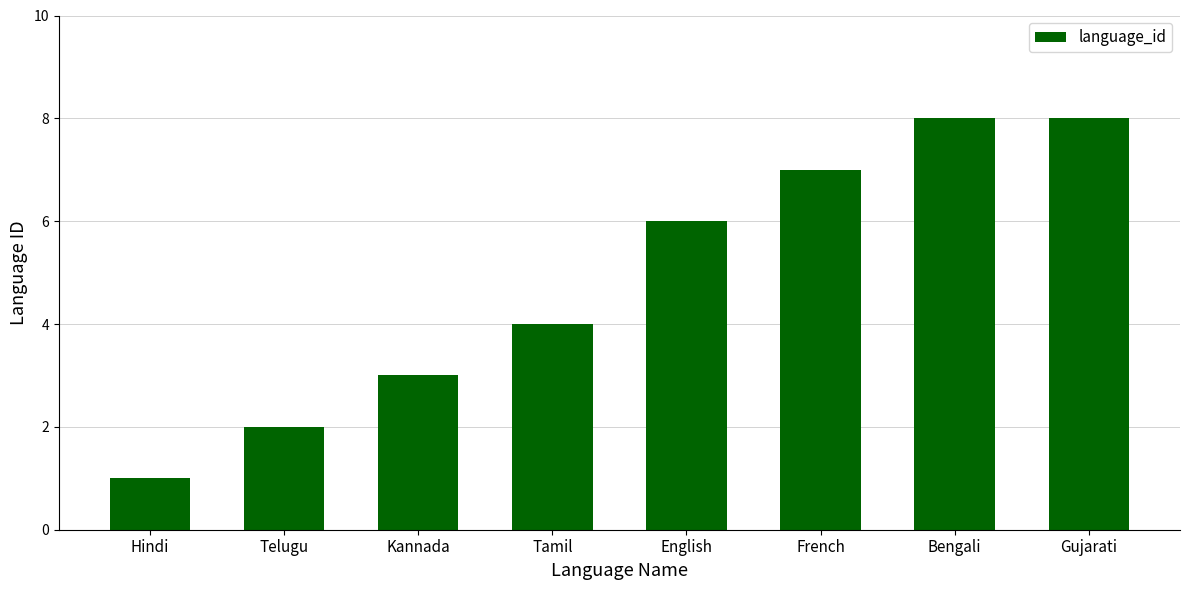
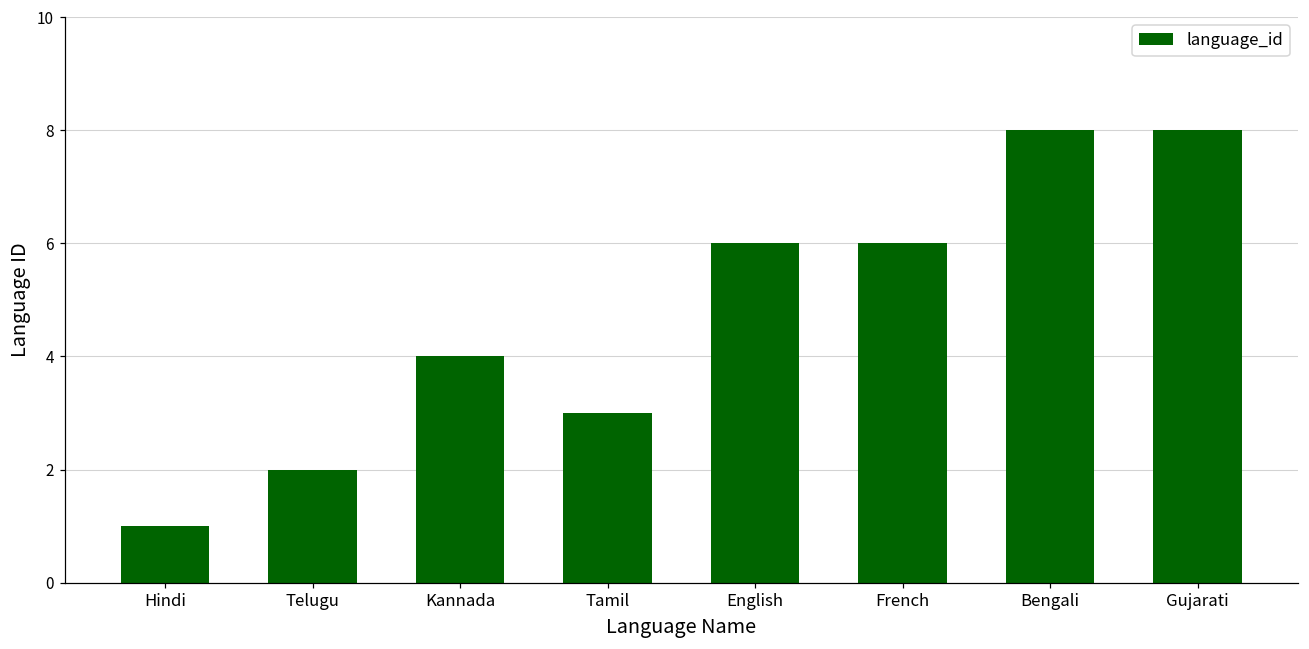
  {
    "Hindi": 1,
    "Telugu": 2,
-   "Kannada": 3,
-   "Tamil": 4,
+   "Kannada": 4,
+   "Tamil": 3,
    "English": 6,
-   "French": 7,
+   "French": 6,
    "Bengali": 8,
    "Gujarati": 8
  }
